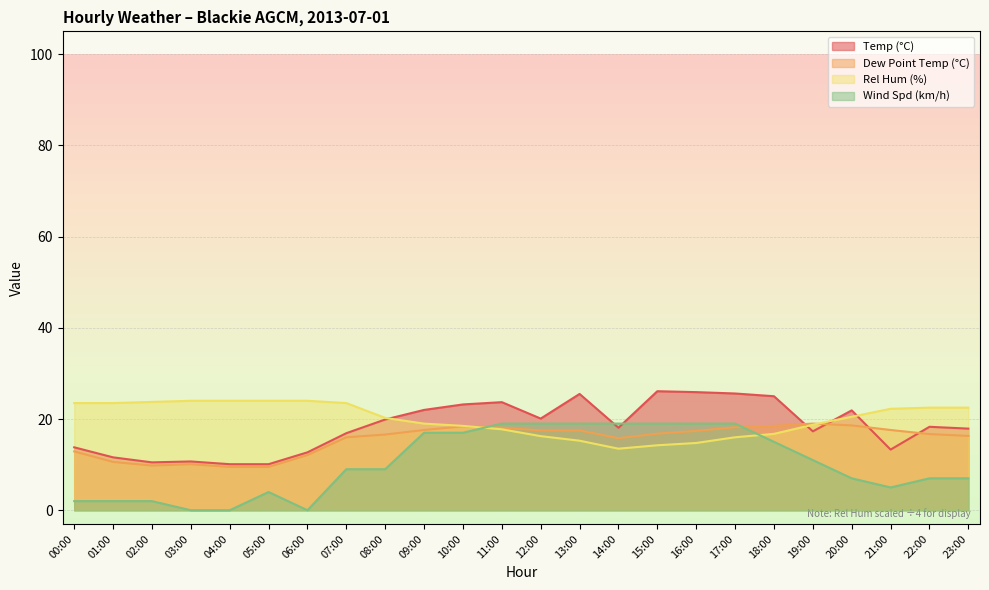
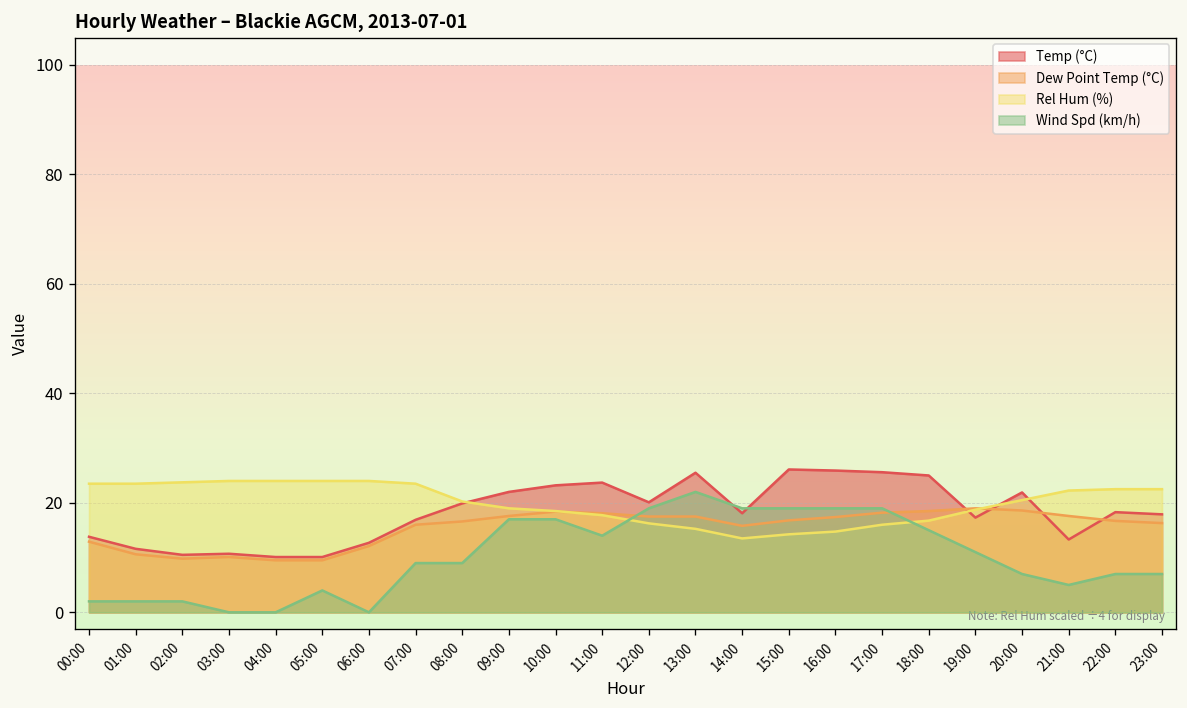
  {
    "Temp (°C)": {
      "00:00": 14,
      "01:00": 12,
      "02:00": 11,
      "03:00": 11,
      "04:00": 10,
      "05:00": 10,
      "06:00": 13,
      "07:00": 17,
      "09:00": 22,
      "10:00": 23,
      "11:00": 24,
      "12:00": 20,
      "13:00": 26,
      "14:00": 18,
      "15:00": 26,
      "16:00": 26,
      "17:00": 26,
      "18:00": 25,
      "19:00": 17,
      "20:00": 22,
      "21:00": 13,
      "22:00": 18,
      "23:00": 18
    },
    "Wind Spd (km/h)": {
      "00:00": 2,
      "01:00": 2,
      "02:00": 2,
      "03:00": 0,
      "04:00": 0,
      "05:00": 4,
      "06:00": 0,
      "07:00": 9,
      "08:00": 9,
      "09:00": 17,
      "10:00": 17,
-     "11:00": 19,
+     "11:00": 14,
      "12:00": 19,
-     "13:00": 19,
+     "13:00": 22,
      "14:00": 19,
      "15:00": 19,
      "16:00": 19,
      "17:00": 19,
      "18:00": 15,
      "19:00": 11,
      "20:00": 7,
      "22:00": 7,
      "23:00": 7
    }
  }
